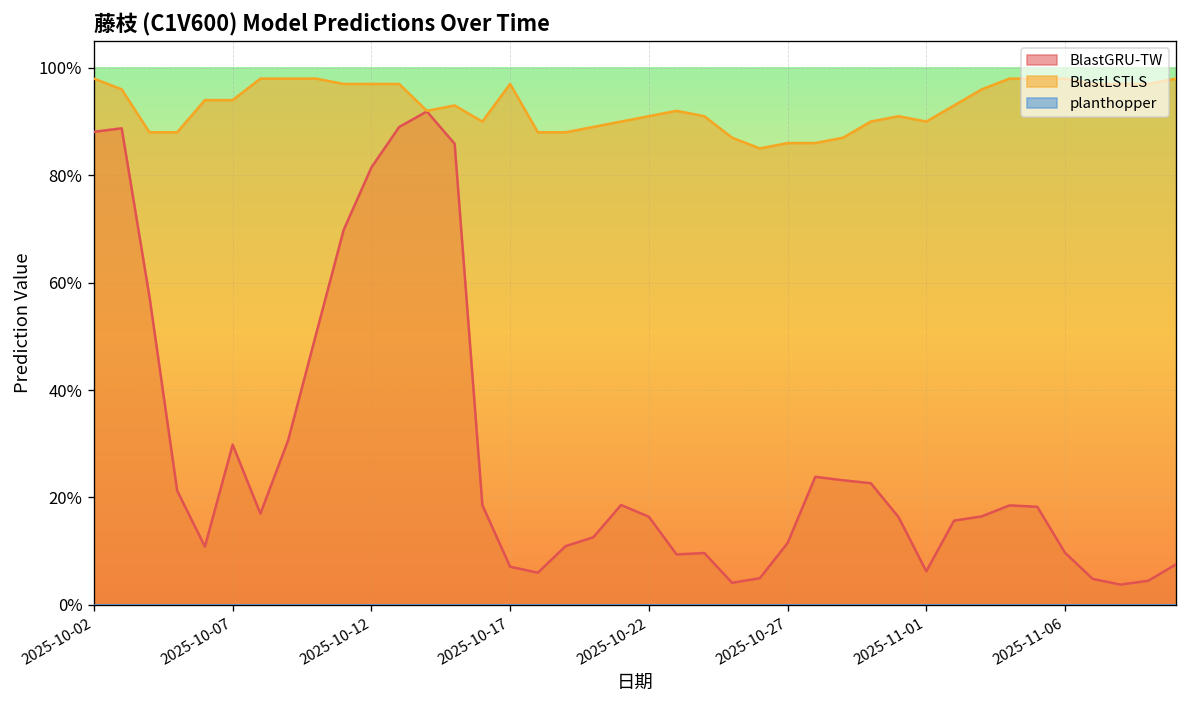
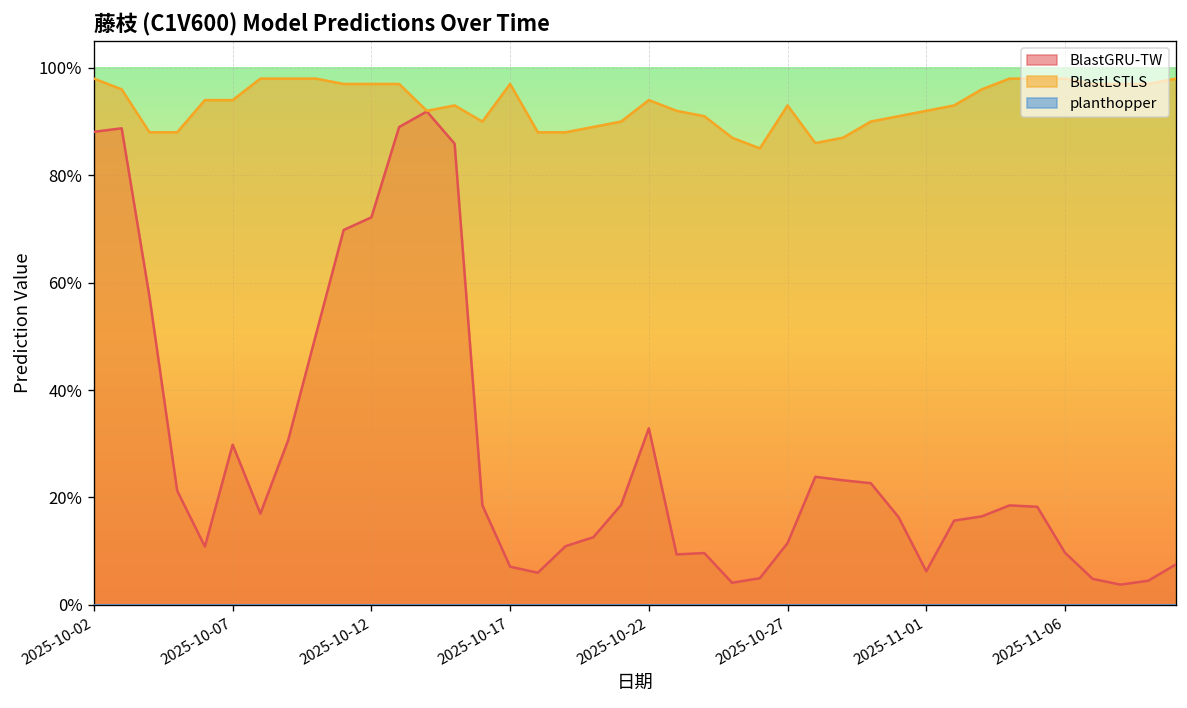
  {
    "BlastGRU-TW": {
      "2025-10-02": "88%",
      "2025-10-07": "30%",
-     "2025-10-12": "81%",
+     "2025-10-12": "72%",
      "2025-10-17": "7%",
-     "2025-10-22": "16%",
+     "2025-10-22": "33%",
      "2025-10-27": "12%",
      "2025-11-01": "6%",
      "2025-11-06": "10%"
    },
    "BlastLSTLS": {
      "2025-10-02": "98%",
      "2025-10-07": "94%",
      "2025-10-12": "97%",
      "2025-10-17": "97%",
-     "2025-10-22": "91%",
-     "2025-10-27": "86%",
-     "2025-11-01": "90%"
+     "2025-10-22": "94%",
+     "2025-10-27": "93%",
+     "2025-11-01": "92%"
    },
    "planthopper": {
      "2025-10-02": "0%",
      "2025-10-07": "0%",
      "2025-10-12": "0%",
      "2025-10-17": "0%",
      "2025-10-22": "0%",
      "2025-10-27": "0%",
      "2025-11-01": "0%",
      "2025-11-06": "0%"
    }
  }
